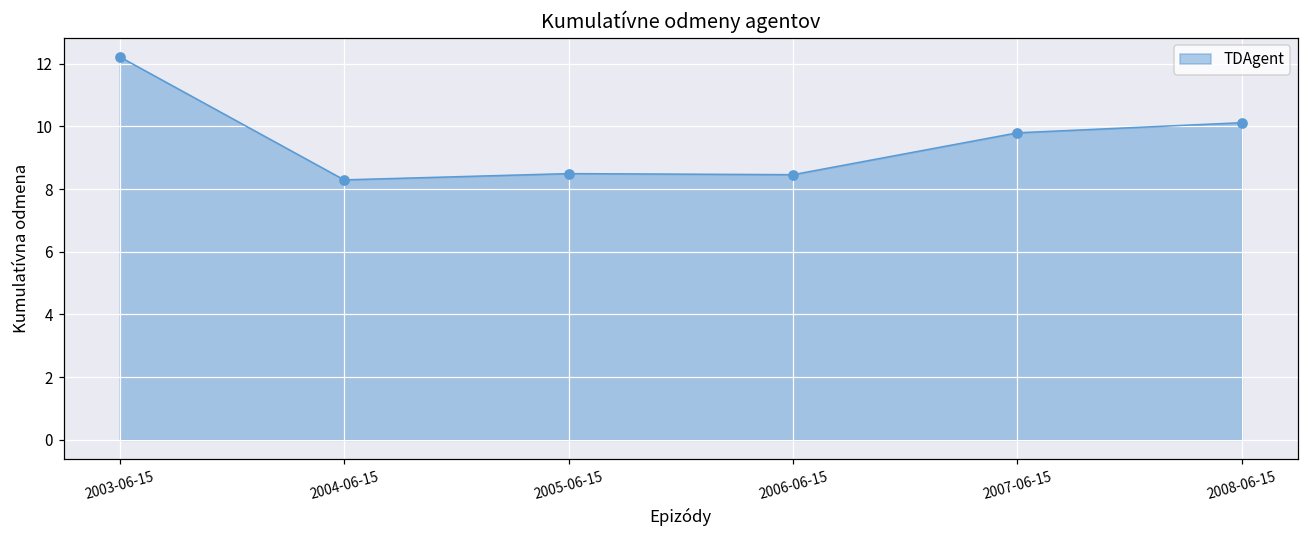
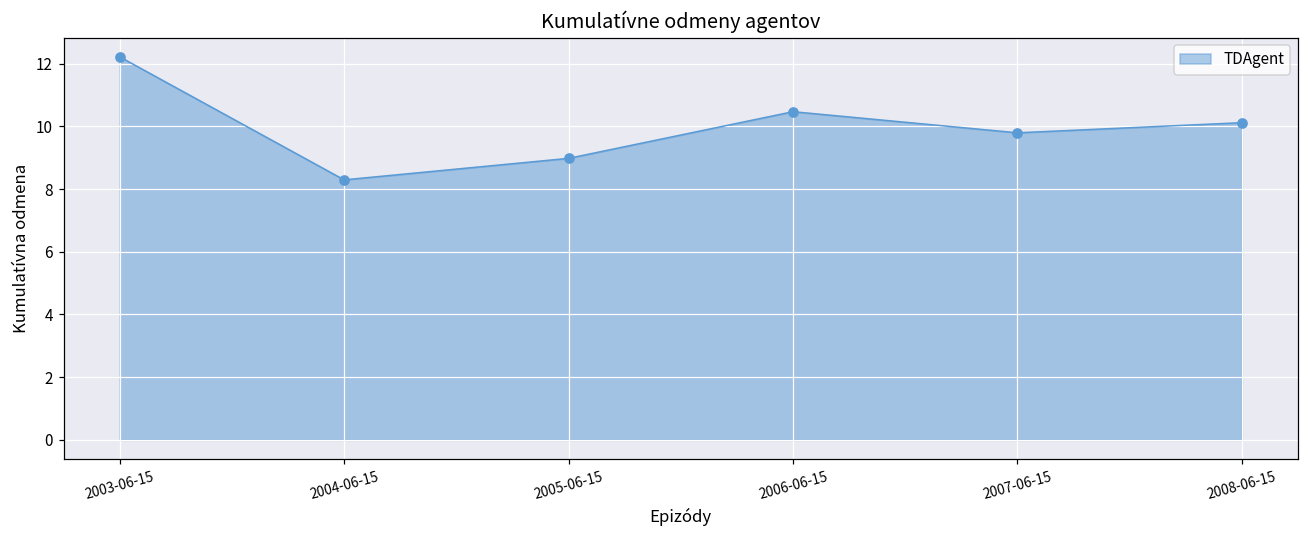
  {
    "2003-06-15": 12.2,
    "2004-06-15": 8.3,
-   "2005-06-15": 8.5,
-   "2006-06-15": 8.5,
+   "2005-06-15": 9.0,
+   "2006-06-15": 10.5,
    "2007-06-15": 9.8,
    "2008-06-15": 10.1
  }
